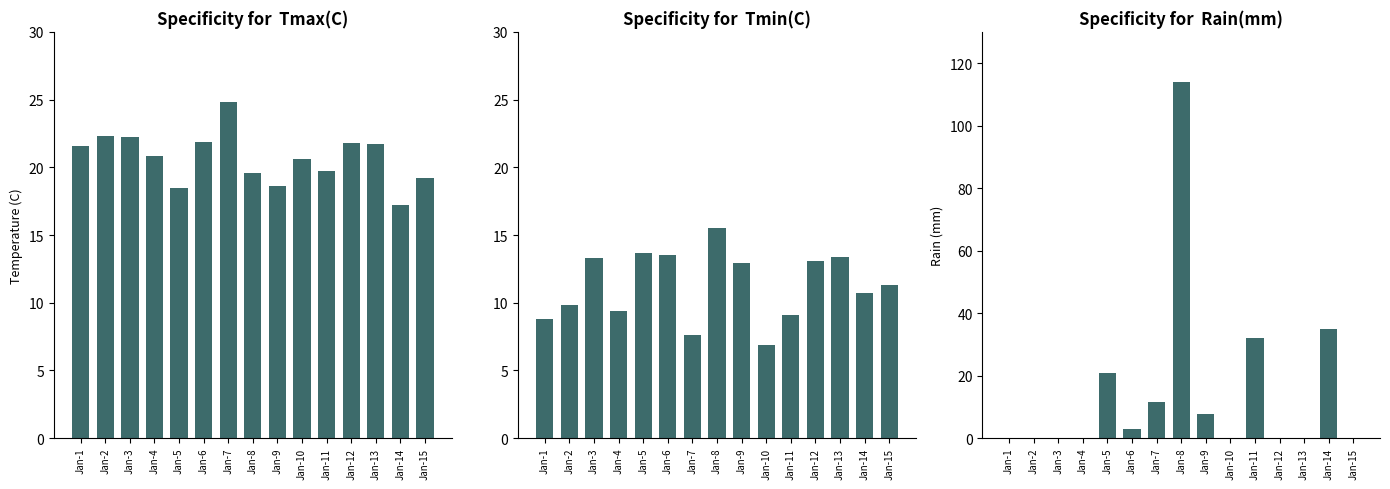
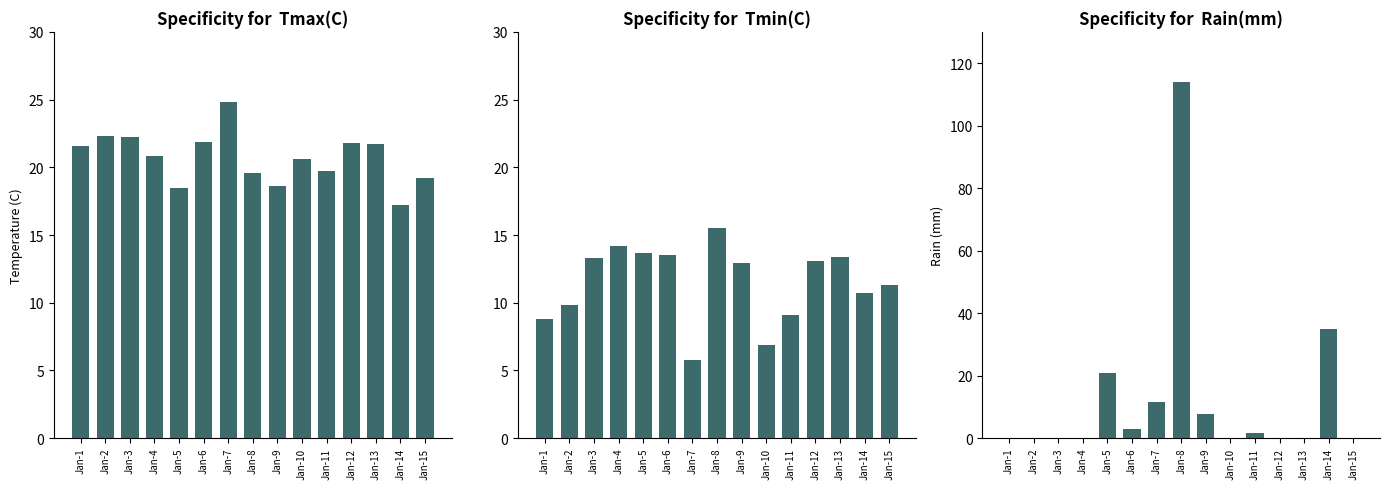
  {
    "Specificity for Tmax(C)": {
      "Jan-1": 21.6,
      "Jan-2": 22.3,
      "Jan-3": 22.2,
      "Jan-4": 20.8,
      "Jan-5": 18.5,
      "Jan-6": 21.9,
      "Jan-7": 24.8,
      "Jan-8": 19.6,
      "Jan-9": 18.6,
      "Jan-10": 20.6,
      "Jan-11": 19.7,
      "Jan-12": 21.8,
      "Jan-13": 21.7,
      "Jan-14": 17.2,
      "Jan-15": 19.2
    },
    "Specificity for Tmin(C)": {
      "Jan-1": 8.8,
      "Jan-2": 9.8,
      "Jan-3": 13.3,
-     "Jan-4": 9.4,
+     "Jan-4": 14.2,
      "Jan-5": 13.7,
      "Jan-6": 13.5,
-     "Jan-7": 7.6,
+     "Jan-7": 5.8,
      "Jan-8": 15.5,
      "Jan-9": 12.9,
      "Jan-10": 6.9,
      "Jan-11": 9.1,
      "Jan-12": 13.1,
      "Jan-13": 13.4,
      "Jan-14": 10.7,
      "Jan-15": 11.3
    },
    "Specificity for Rain(mm)": {
      "Jan-1": 0,
      "Jan-2": 0,
      "Jan-3": 0,
      "Jan-4": 0,
      "Jan-5": 21,
      "Jan-6": 3,
      "Jan-7": 12,
      "Jan-8": 114,
      "Jan-9": 8,
      "Jan-10": 0,
-     "Jan-11": 32,
+     "Jan-11": 2,
      "Jan-12": 0,
      "Jan-13": 0,
      "Jan-14": 35,
      "Jan-15": 0
    }
  }
